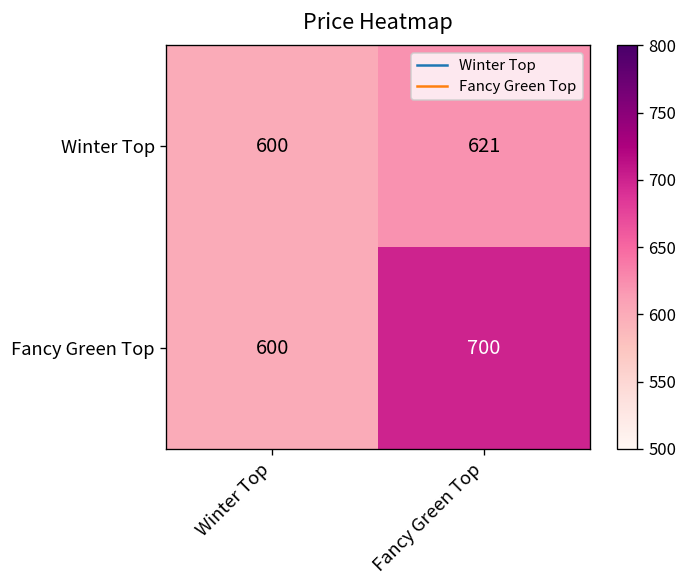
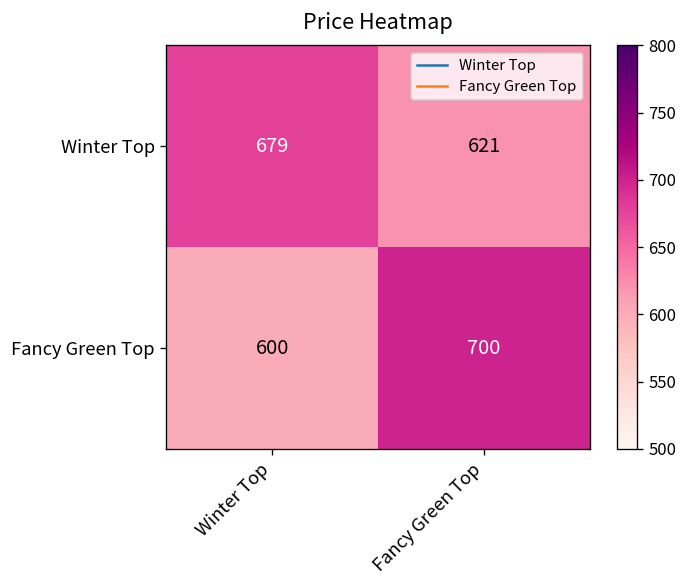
  {
    "Winter Top": {
-     "Winter Top": 600,
+     "Winter Top": 679,
      "Fancy Green Top": 621
    },
    "Fancy Green Top": {
      "Winter Top": 600,
      "Fancy Green Top": 700
    }
  }
